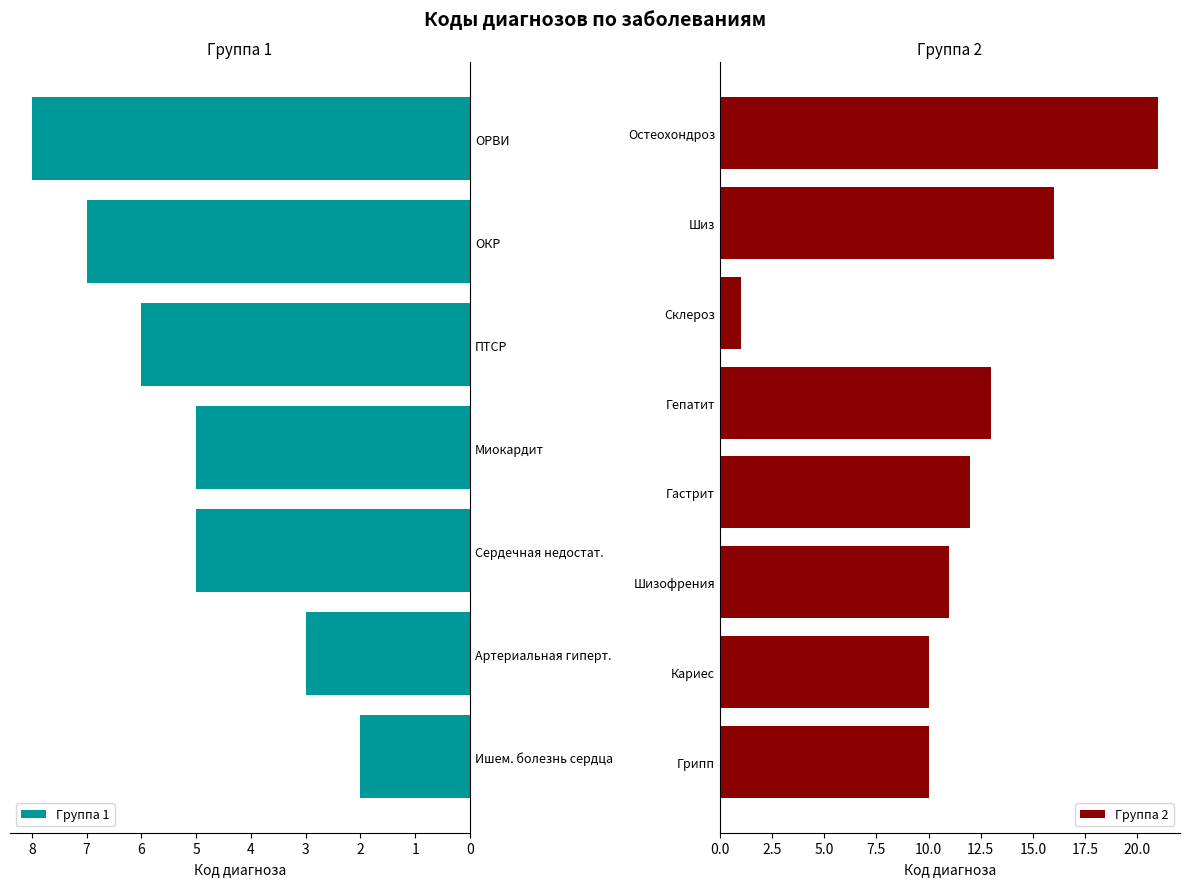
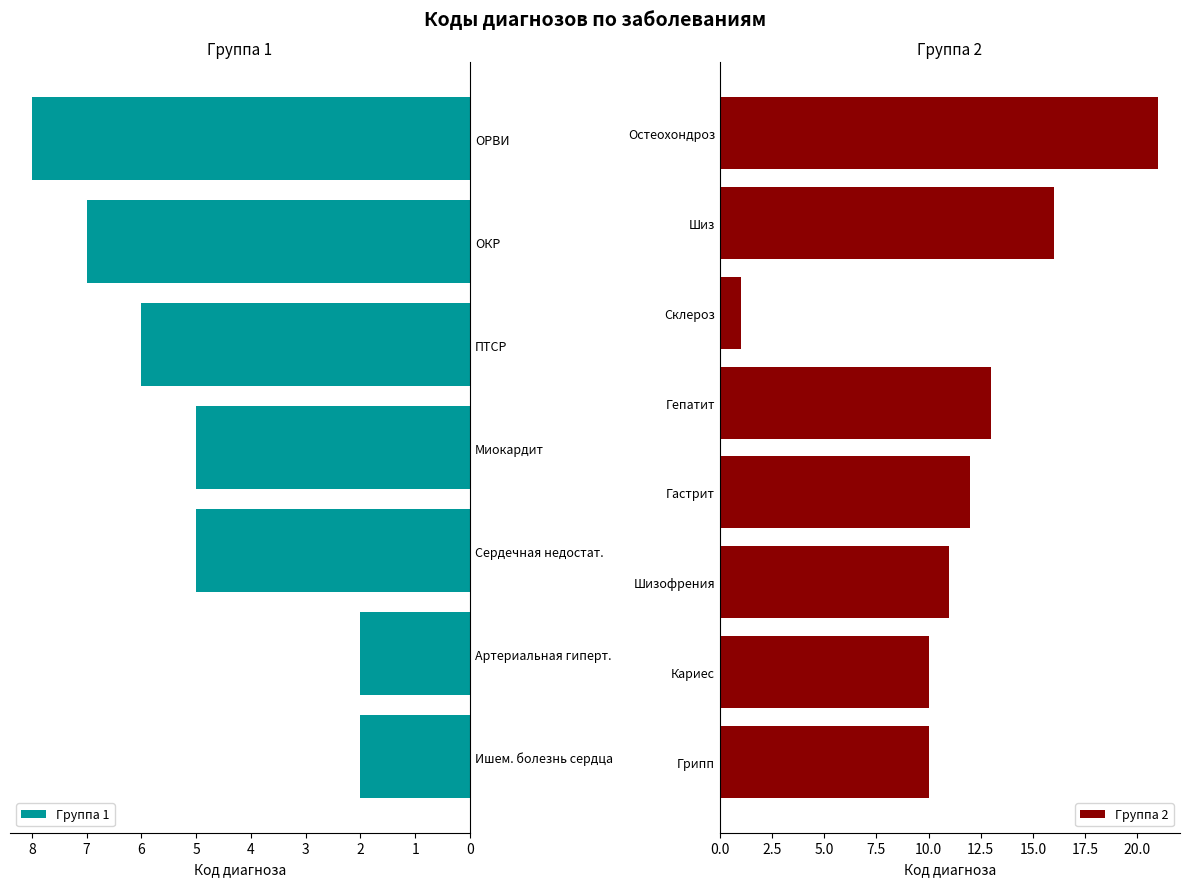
  {
    "Группа 1": {
      "ОРВИ": 8,
      "ОКР": 7,
      "ПТСР": 6,
      "Миокардит": 5,
      "Сердечная недостат.": 5,
-     "Артериальная гиперт.": 3,
+     "Артериальная гиперт.": 2,
      "Ишем. болезнь сердца": 2
    },
    "Группа 2": {
      "Остеохондроз": 21.0,
      "Шиз": 16.0,
      "Склероз": 1.0,
      "Гепатит": 13.0,
      "Гастрит": 12.0,
      "Шизофрения": 11.0,
      "Кариес": 10.0,
      "Грипп": 10.0
    }
  }
